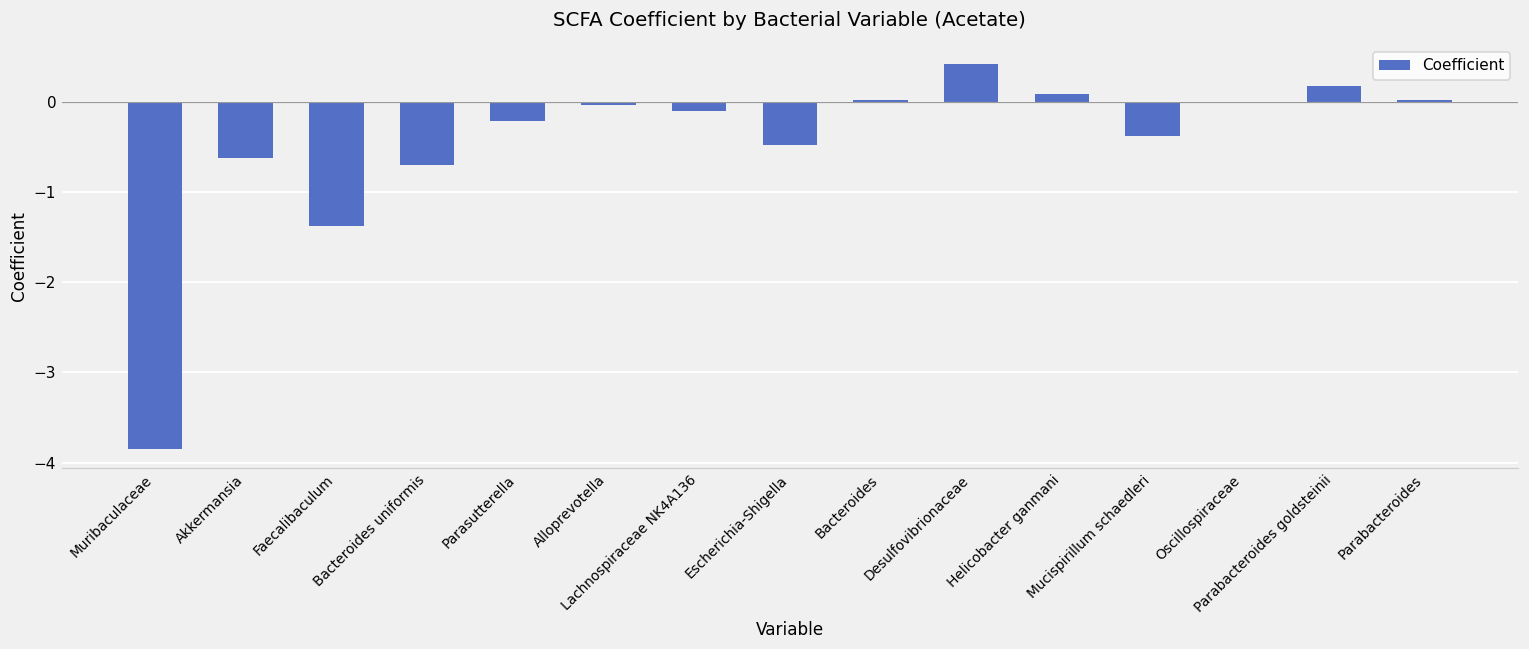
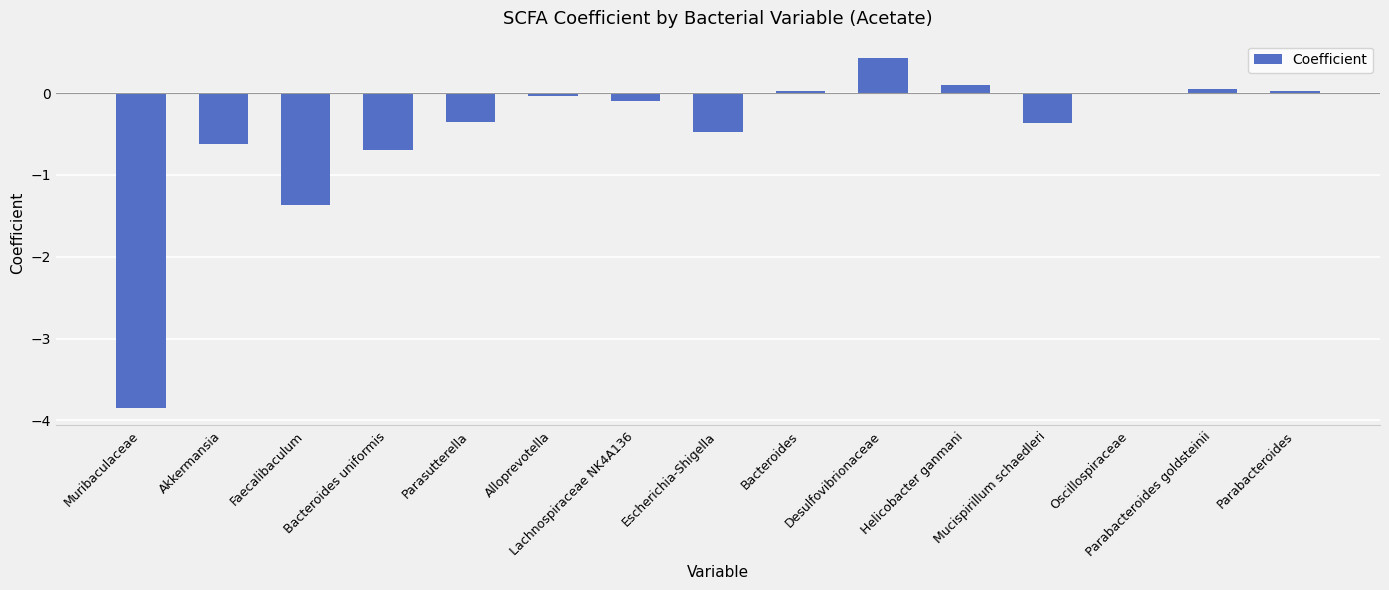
  {
    "Muribaculaceae": -3.8,
    "Akkermansia": -0.6,
    "Faecalibaculum": -1.4,
    "Bacteroides uniformis": -0.7,
-   "Parasutterella": -0.2,
+   "Parasutterella": -0.4,
    "Alloprevotella": 0.0,
    "Lachnospiraceae NK4A136": -0.1,
    "Escherichia-Shigella": -0.5,
    "Bacteroides": 0.0,
    "Desulfovibrionaceae": 0.4,
    "Helicobacter ganmani": 0.1,
    "Mucispirillum schaedleri": -0.4,
-   "Parabacteroides goldsteinii": 0.2,
+   "Parabacteroides goldsteinii": 0.1,
    "Parabacteroides": 0.0
  }
